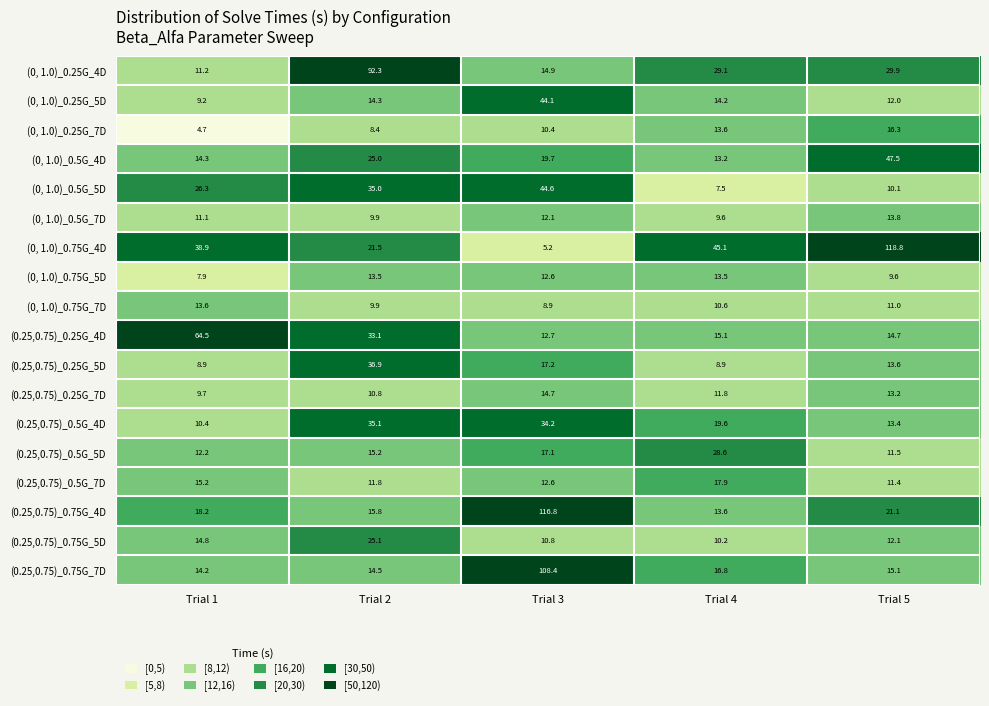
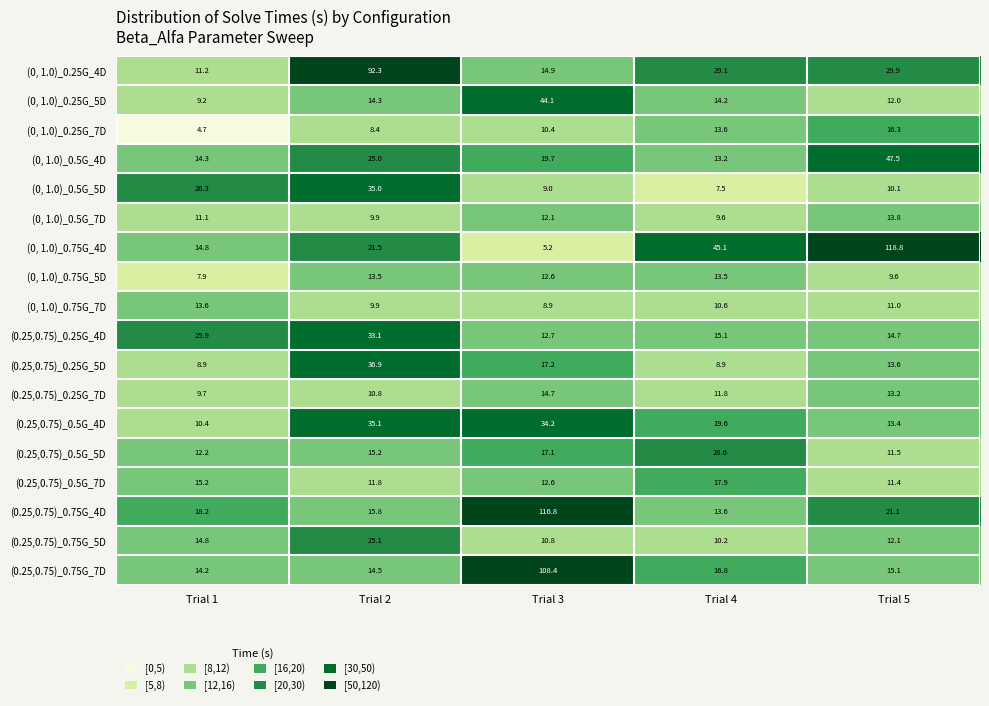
  {
    "(0, 1.0)_0.25G_4D": {
      "Trial 1": 11.2,
      "Trial 2": 92.3,
      "Trial 3": 14.9,
      "Trial 4": 29.1,
      "Trial 5": 29.9
    },
    "(0, 1.0)_0.25G_5D": {
      "Trial 1": 9.2,
      "Trial 2": 14.3,
      "Trial 3": 44.1,
      "Trial 4": 14.2,
      "Trial 5": 12.0
    },
    "(0, 1.0)_0.25G_7D": {
      "Trial 1": 4.7,
      "Trial 2": 8.4,
      "Trial 3": 10.4,
      "Trial 4": 13.6,
      "Trial 5": 16.3
    },
    "(0, 1.0)_0.5G_4D": {
      "Trial 1": 14.3,
      "Trial 2": 25.0,
      "Trial 3": 19.7,
      "Trial 4": 13.2,
      "Trial 5": 47.5
    },
    "(0, 1.0)_0.5G_5D": {
      "Trial 1": 26.3,
      "Trial 2": 35.0,
-     "Trial 3": 44.6,
+     "Trial 3": 9.0,
      "Trial 4": 7.5,
      "Trial 5": 10.1
    },
    "(0, 1.0)_0.5G_7D": {
      "Trial 1": 11.1,
      "Trial 2": 9.9,
      "Trial 3": 12.1,
      "Trial 4": 9.6,
      "Trial 5": 13.8
    },
    "(0, 1.0)_0.75G_4D": {
-     "Trial 1": 38.9,
+     "Trial 1": 14.8,
      "Trial 2": 21.5,
      "Trial 3": 5.2,
      "Trial 4": 45.1,
      "Trial 5": 118.8
    },
    "(0, 1.0)_0.75G_5D": {
      "Trial 1": 7.9,
      "Trial 2": 13.5,
      "Trial 3": 12.6,
      "Trial 4": 13.5,
      "Trial 5": 9.6
    },
    "(0, 1.0)_0.75G_7D": {
      "Trial 1": 13.6,
      "Trial 2": 9.9,
      "Trial 3": 8.9,
      "Trial 4": 10.6,
      "Trial 5": 11.0
    },
    "(0.25,0.75)_0.25G_4D": {
-     "Trial 1": 64.5,
+     "Trial 1": 25.9,
      "Trial 2": 33.1,
      "Trial 3": 12.7,
      "Trial 4": 15.1,
      "Trial 5": 14.7
    },
    "(0.25,0.75)_0.25G_5D": {
      "Trial 1": 8.9,
      "Trial 2": 36.9,
      "Trial 3": 17.2,
      "Trial 4": 8.9,
      "Trial 5": 13.6
    },
    "(0.25,0.75)_0.25G_7D": {
      "Trial 1": 9.7,
      "Trial 2": 10.8,
      "Trial 3": 14.7,
      "Trial 4": 11.8,
      "Trial 5": 13.2
    },
    "(0.25,0.75)_0.5G_4D": {
      "Trial 1": 10.4,
      "Trial 2": 35.1,
      "Trial 3": 34.2,
      "Trial 4": 19.6,
      "Trial 5": 13.4
    },
    "(0.25,0.75)_0.5G_5D": {
      "Trial 1": 12.2,
      "Trial 2": 15.2,
      "Trial 3": 17.1,
      "Trial 4": 28.6,
      "Trial 5": 11.5
    },
    "(0.25,0.75)_0.5G_7D": {
      "Trial 1": 15.2,
      "Trial 2": 11.8,
      "Trial 3": 12.6,
      "Trial 4": 17.9,
      "Trial 5": 11.4
    },
    "(0.25,0.75)_0.75G_4D": {
      "Trial 1": 18.2,
      "Trial 2": 15.8,
      "Trial 3": 116.8,
      "Trial 4": 13.6,
      "Trial 5": 21.1
    },
    "(0.25,0.75)_0.75G_5D": {
      "Trial 1": 14.8,
      "Trial 2": 25.1,
      "Trial 3": 10.8,
      "Trial 4": 10.2,
      "Trial 5": 12.1
    },
    "(0.25,0.75)_0.75G_7D": {
      "Trial 1": 14.2,
      "Trial 2": 14.5,
      "Trial 3": 108.4,
      "Trial 4": 16.8,
      "Trial 5": 15.1
    }
  }
